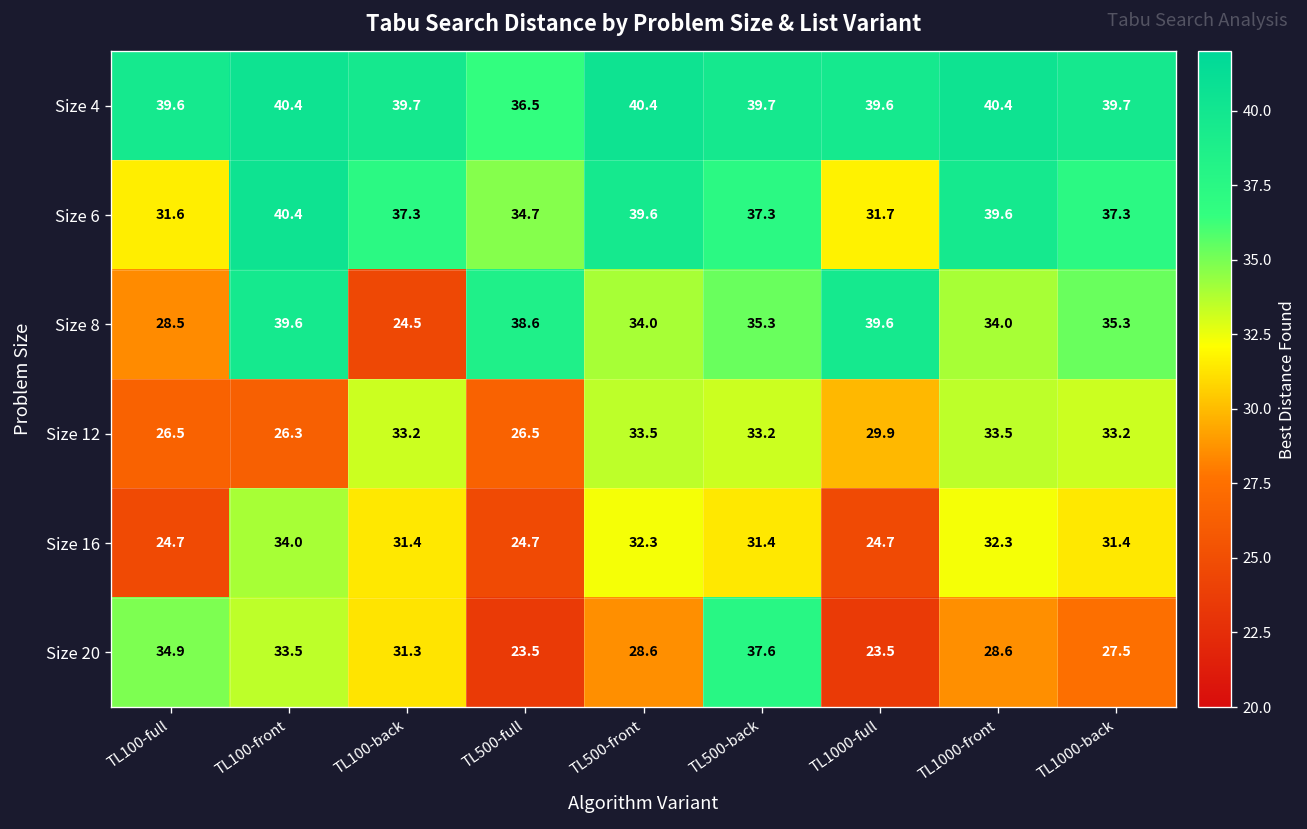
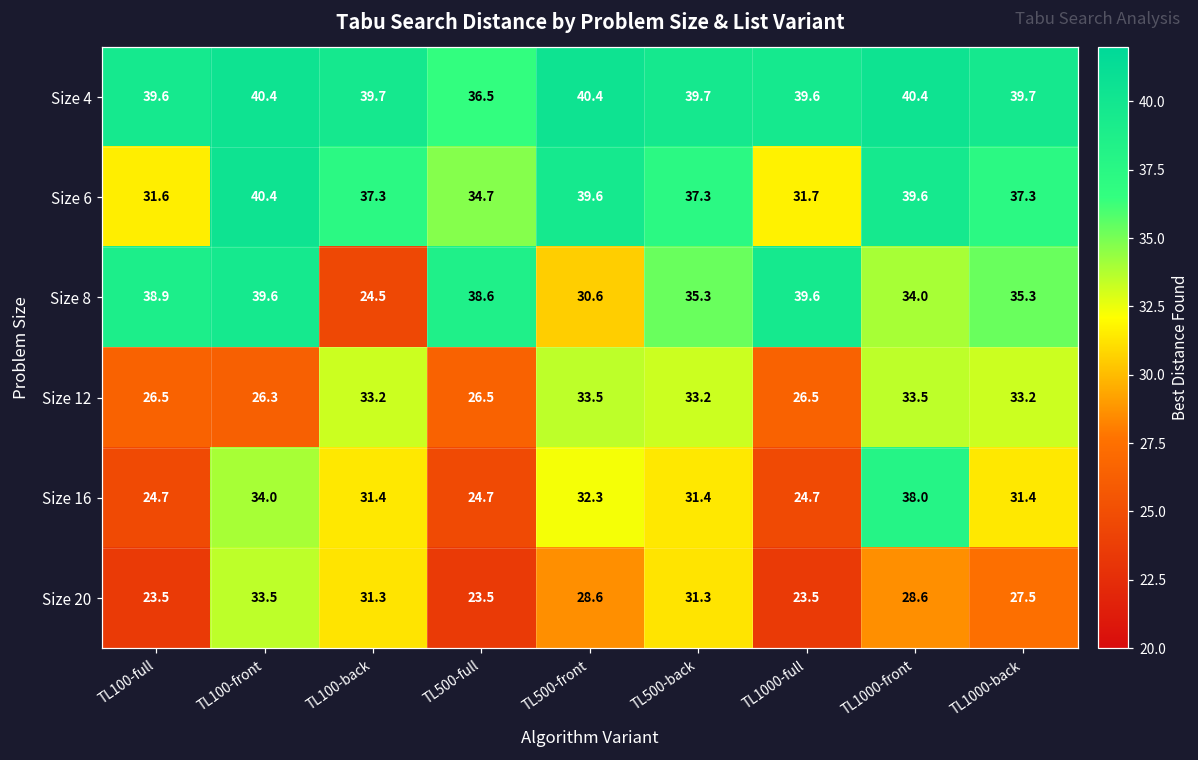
  {
    "Size 4": {
      "TL100-full": 39.6,
      "TL100-front": 40.4,
      "TL100-back": 39.7,
      "TL500-full": 36.5,
      "TL500-front": 40.4,
      "TL500-back": 39.7,
      "TL1000-full": 39.6,
      "TL1000-front": 40.4,
      "TL1000-back": 39.7
    },
    "Size 6": {
      "TL100-full": 31.6,
      "TL100-front": 40.4,
      "TL100-back": 37.3,
      "TL500-full": 34.7,
      "TL500-front": 39.6,
      "TL500-back": 37.3,
      "TL1000-full": 31.7,
      "TL1000-front": 39.6,
      "TL1000-back": 37.3
    },
    "Size 8": {
-     "TL100-full": 28.5,
+     "TL100-full": 38.9,
      "TL100-front": 39.6,
      "TL100-back": 24.5,
      "TL500-full": 38.6,
-     "TL500-front": 34.0,
+     "TL500-front": 30.6,
      "TL500-back": 35.3,
      "TL1000-full": 39.6,
      "TL1000-front": 34.0,
      "TL1000-back": 35.3
    },
    "Size 12": {
      "TL100-full": 26.5,
      "TL100-front": 26.3,
      "TL100-back": 33.2,
      "TL500-full": 26.5,
      "TL500-front": 33.5,
      "TL500-back": 33.2,
-     "TL1000-full": 29.9,
+     "TL1000-full": 26.5,
      "TL1000-front": 33.5,
      "TL1000-back": 33.2
    },
    "Size 16": {
      "TL100-full": 24.7,
      "TL100-front": 34.0,
      "TL100-back": 31.4,
      "TL500-full": 24.7,
      "TL500-front": 32.3,
      "TL500-back": 31.4,
      "TL1000-full": 24.7,
-     "TL1000-front": 32.3,
+     "TL1000-front": 38.0,
      "TL1000-back": 31.4
    },
    "Size 20": {
-     "TL100-full": 34.9,
+     "TL100-full": 23.5,
      "TL100-front": 33.5,
      "TL100-back": 31.3,
      "TL500-full": 23.5,
      "TL500-front": 28.6,
-     "TL500-back": 37.6,
+     "TL500-back": 31.3,
      "TL1000-full": 23.5,
      "TL1000-front": 28.6,
      "TL1000-back": 27.5
    }
  }
